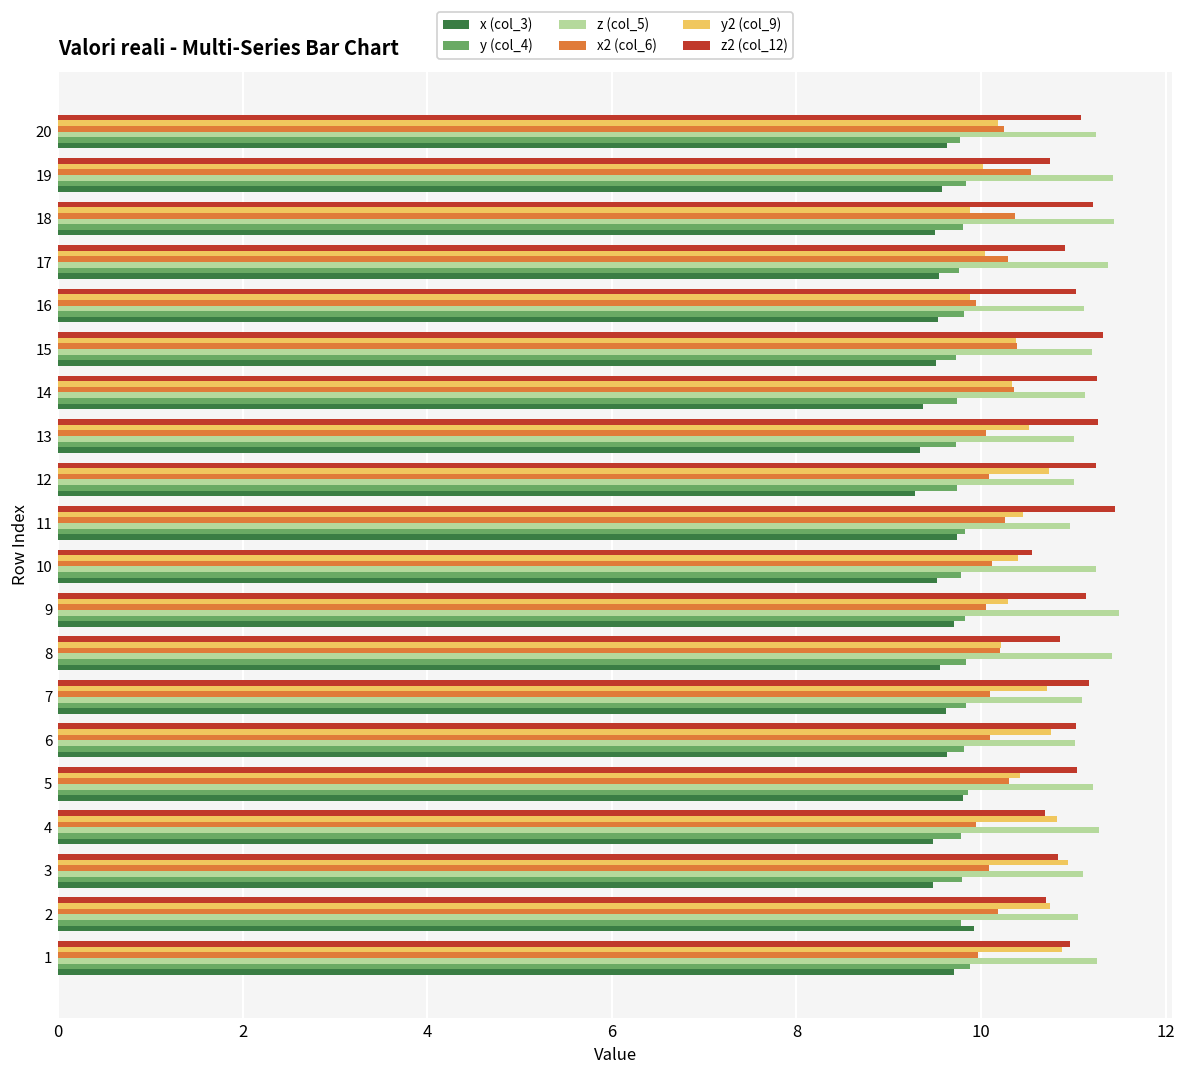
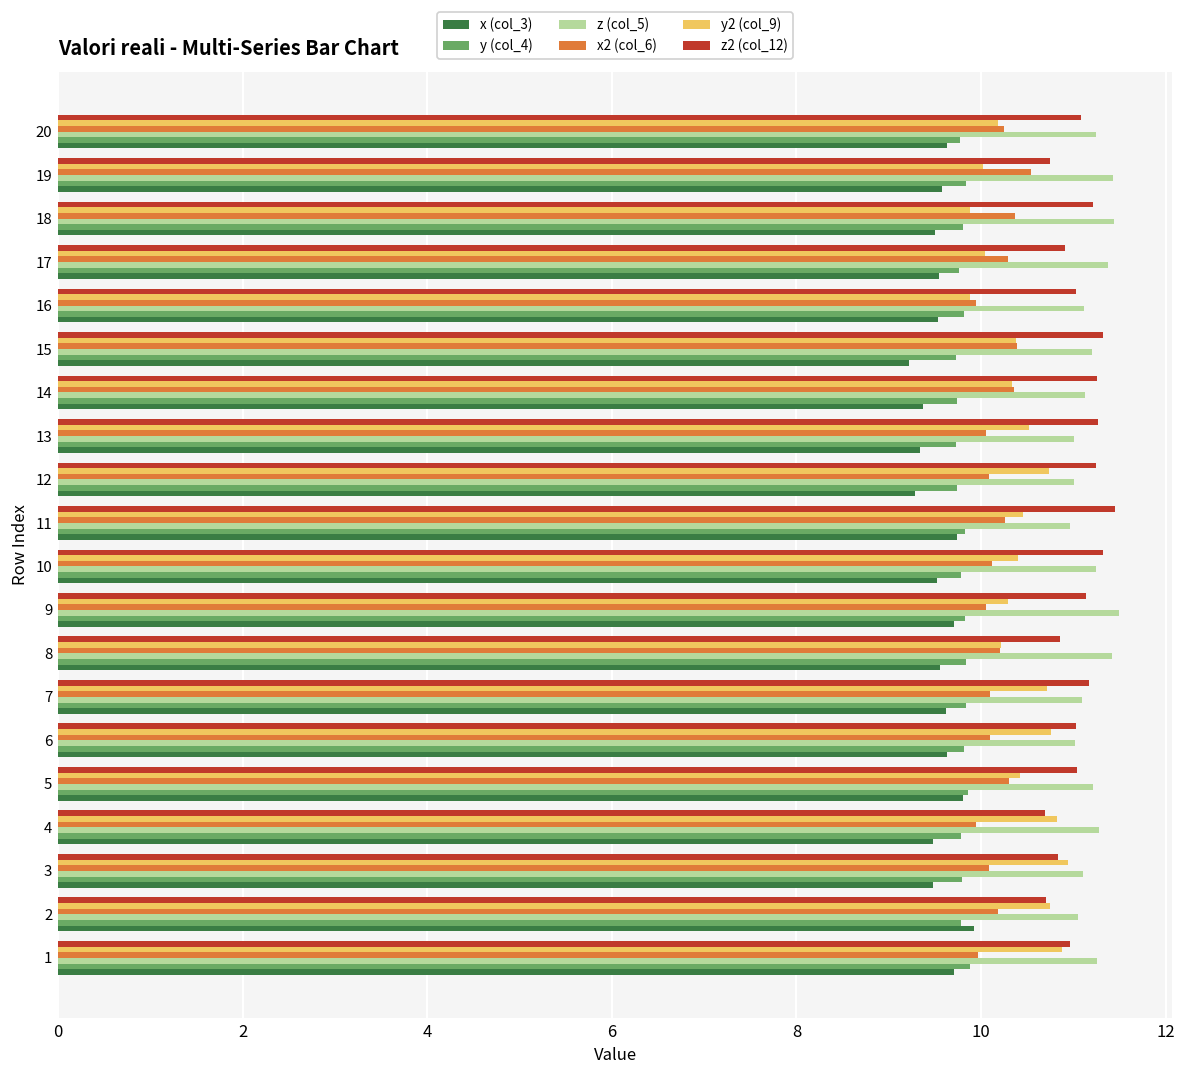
  {
    "x (col_3)": {
      "20": 9.6,
      "19": 9.6,
      "18": 9.5,
      "17": 9.5,
      "16": 9.5,
-     "15": 9.5,
+     "15": 9.2,
      "14": 9.4,
      "13": 9.3,
      "12": 9.3,
      "11": 9.7,
      "10": 9.5,
      "9": 9.7,
      "8": 9.6,
      "7": 9.6,
      "6": 9.6,
      "5": 9.8,
      "4": 9.5,
      "3": 9.5,
      "2": 9.9,
      "1": 9.7
    },
    "y (col_4)": {
      "20": 9.8,
      "19": 9.8,
      "18": 9.8,
      "17": 9.8,
      "16": 9.8,
      "15": 9.7,
      "14": 9.7,
      "13": 9.7,
      "12": 9.7,
      "11": 9.8,
      "10": 9.8,
      "9": 9.8,
      "8": 9.8,
      "7": 9.8,
      "6": 9.8,
      "5": 9.9,
      "4": 9.8,
      "3": 9.8,
      "2": 9.8,
      "1": 9.9
    },
    "z (col_5)": {
      "20": 11.2,
      "19": 11.4,
      "18": 11.4,
      "17": 11.4,
      "16": 11.1,
      "15": 11.2,
      "14": 11.1,
      "13": 11.0,
      "12": 11.0,
      "11": 11.0,
      "10": 11.2,
      "9": 11.5,
      "8": 11.4,
      "7": 11.1,
      "6": 11.0,
      "5": 11.2,
      "4": 11.3,
      "3": 11.1,
      "2": 11.1,
      "1": 11.3
    },
    "x2 (col_6)": {
      "20": 10.3,
      "19": 10.5,
      "18": 10.4,
      "17": 10.3,
      "16": 9.9,
      "15": 10.4,
      "14": 10.4,
      "13": 10.1,
      "12": 10.1,
      "11": 10.3,
      "10": 10.1,
      "9": 10.1,
      "8": 10.2,
      "7": 10.1,
      "6": 10.1,
      "5": 10.3,
      "4": 9.9,
      "3": 10.1,
      "2": 10.2,
      "1": 10.0
    },
    "y2 (col_9)": {
      "20": 10.2,
      "19": 10.0,
      "18": 9.9,
      "17": 10.0,
      "16": 9.9,
      "15": 10.4,
      "14": 10.3,
      "13": 10.5,
      "12": 10.7,
      "11": 10.5,
      "10": 10.4,
      "9": 10.3,
      "8": 10.2,
      "7": 10.7,
      "6": 10.8,
      "5": 10.4,
      "4": 10.8,
      "3": 10.9,
      "2": 10.7,
      "1": 10.9
    },
    "z2 (col_12)": {
      "20": 11.1,
      "19": 10.7,
      "18": 11.2,
      "17": 10.9,
      "16": 11.0,
      "15": 11.3,
      "14": 11.3,
      "13": 11.3,
      "12": 11.2,
      "11": 11.4,
-     "10": 10.6,
+     "10": 11.3,
      "9": 11.1,
      "8": 10.9,
      "7": 11.2,
      "6": 11.0,
      "5": 11.0,
      "4": 10.7,
      "3": 10.8,
      "2": 10.7,
      "1": 11.0
    }
  }
